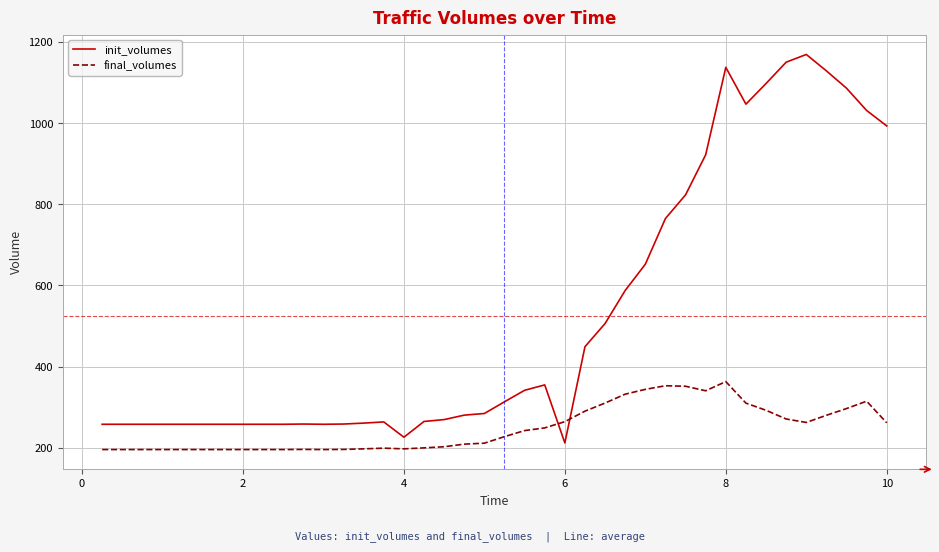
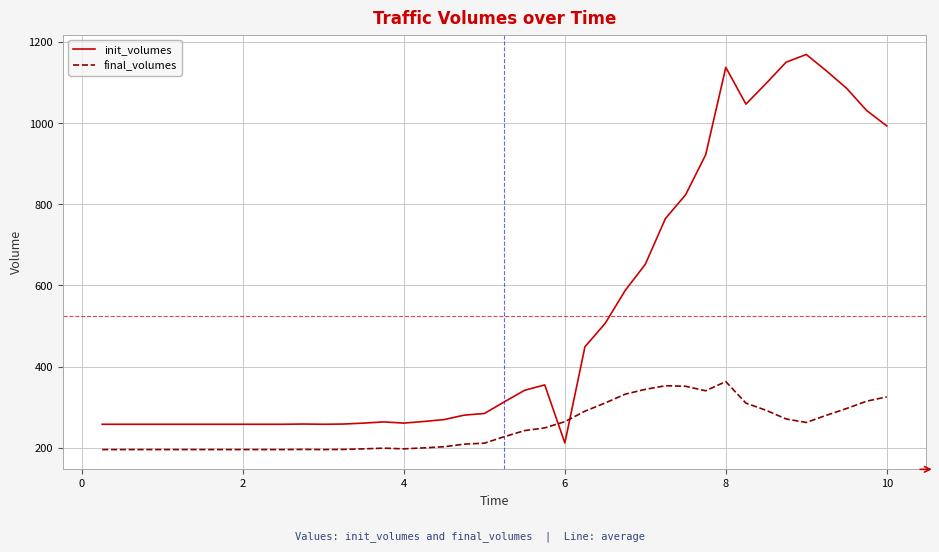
  {
    "init_volumes": {
      "2": 260,
-     "4": 230,
+     "4": 260,
      "6": 210,
      "8": 1140,
      "10": 990
    },
    "final_volumes": {
      "2": 200,
      "4": 200,
      "6": 260,
      "8": 360,
-     "10": 260
+     "10": 330
    }
  }
